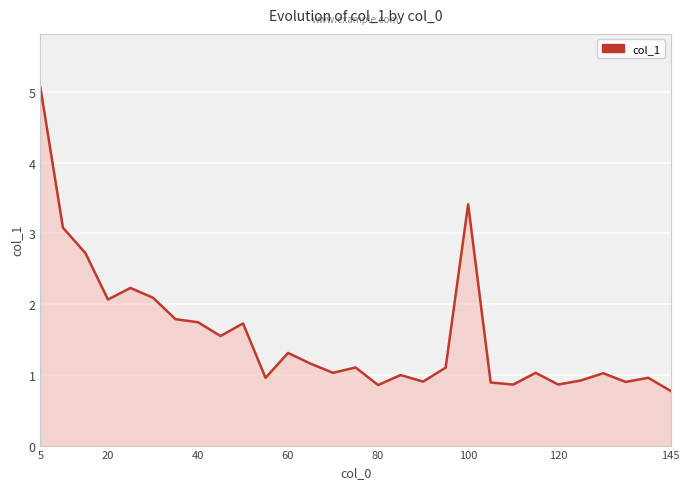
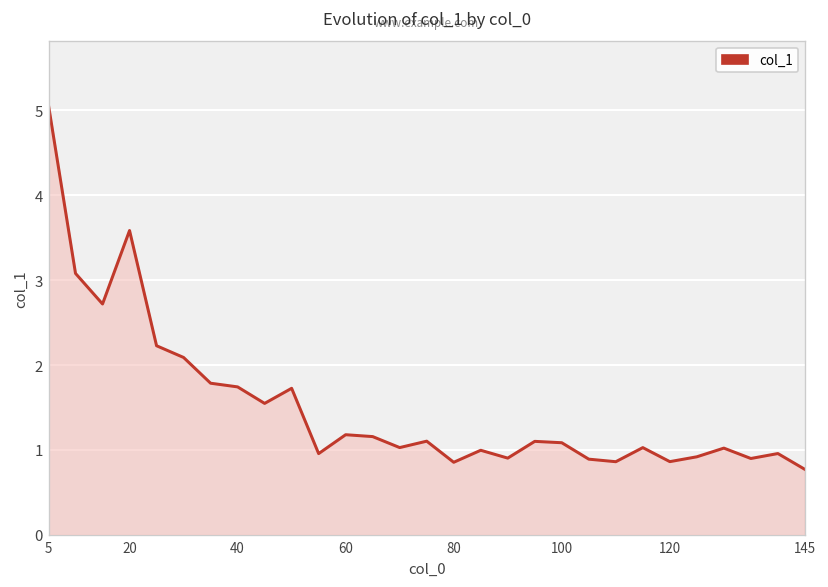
  {
    "5": 5.1,
-   "20": 2.1,
+   "20": 3.6,
    "40": 1.7,
-   "60": 1.3,
+   "60": 1.2,
    "80": 0.9,
-   "100": 3.4,
+   "100": 1.1,
    "120": 0.9,
    "145": 0.8
  }
